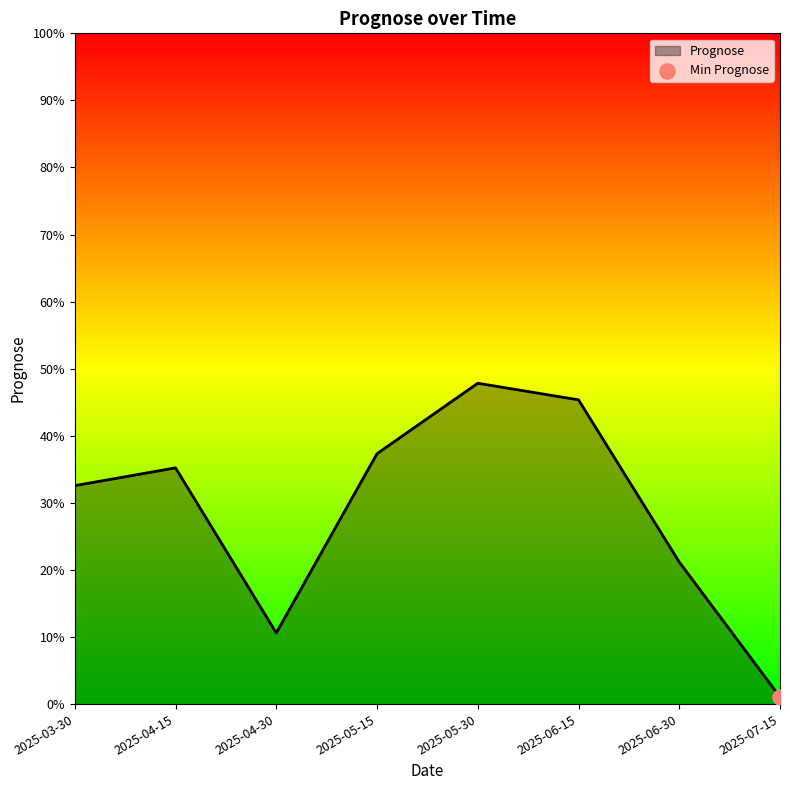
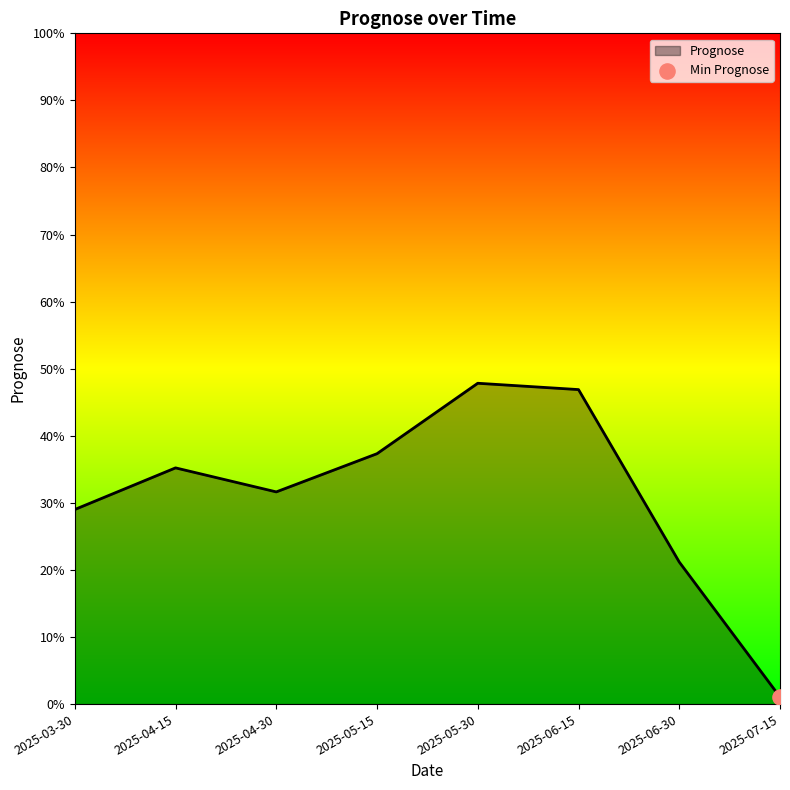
  {
    "Prognose": {
-     "2025-03-30": "33%",
+     "2025-03-30": "29%",
      "2025-04-15": "35%",
-     "2025-04-30": "11%",
+     "2025-04-30": "32%",
      "2025-05-15": "37%",
      "2025-05-30": "48%",
-     "2025-06-15": "45%",
+     "2025-06-15": "47%",
      "2025-06-30": "21%"
    }
  }
